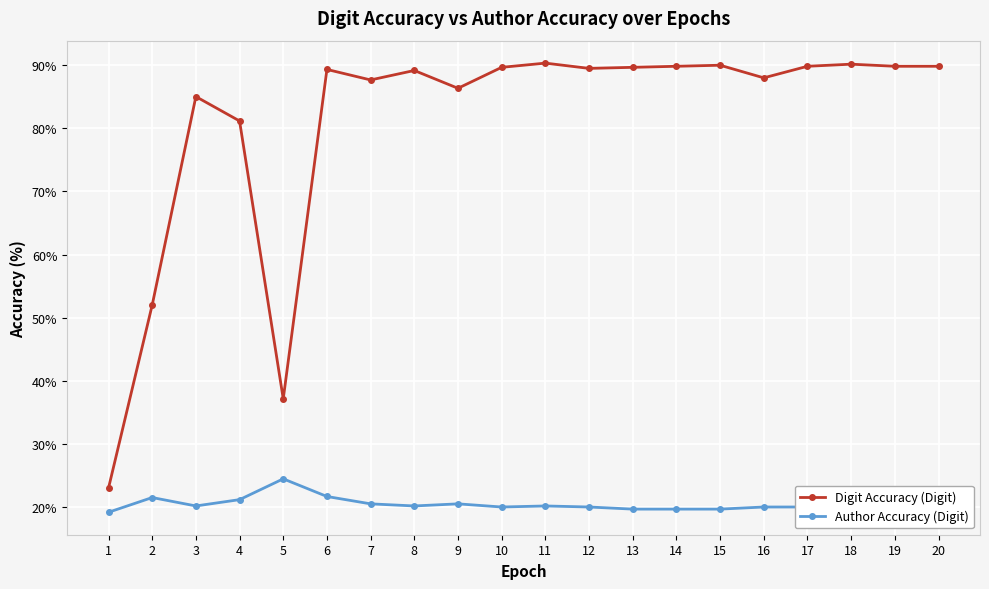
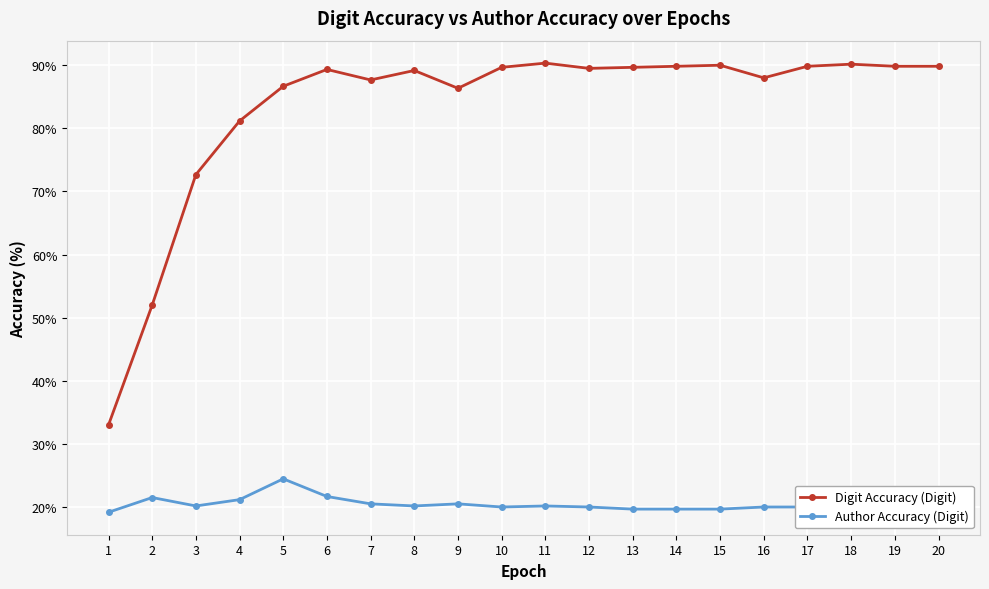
  {
    "Digit Accuracy (Digit)": {
-     "1": "23%",
+     "1": "33%",
      "2": "52%",
-     "3": "85%",
+     "3": "73%",
      "4": "81%",
-     "5": "37%",
+     "5": "87%",
      "6": "89%",
      "7": "88%",
      "8": "89%",
      "9": "86%",
      "10": "90%",
      "11": "90%",
      "12": "90%",
      "13": "90%",
      "14": "90%",
      "15": "90%",
      "16": "88%",
      "17": "90%",
      "18": "90%",
      "19": "90%",
      "20": "90%"
    },
    "Author Accuracy (Digit)": {
      "1": "19%",
      "2": "22%",
      "3": "20%",
      "4": "21%",
      "5": "24%",
      "6": "22%",
      "7": "21%",
      "8": "20%",
      "9": "21%",
      "10": "20%",
      "11": "20%",
      "12": "20%",
      "13": "20%",
      "14": "20%",
      "15": "20%",
      "16": "20%"
    }
  }
